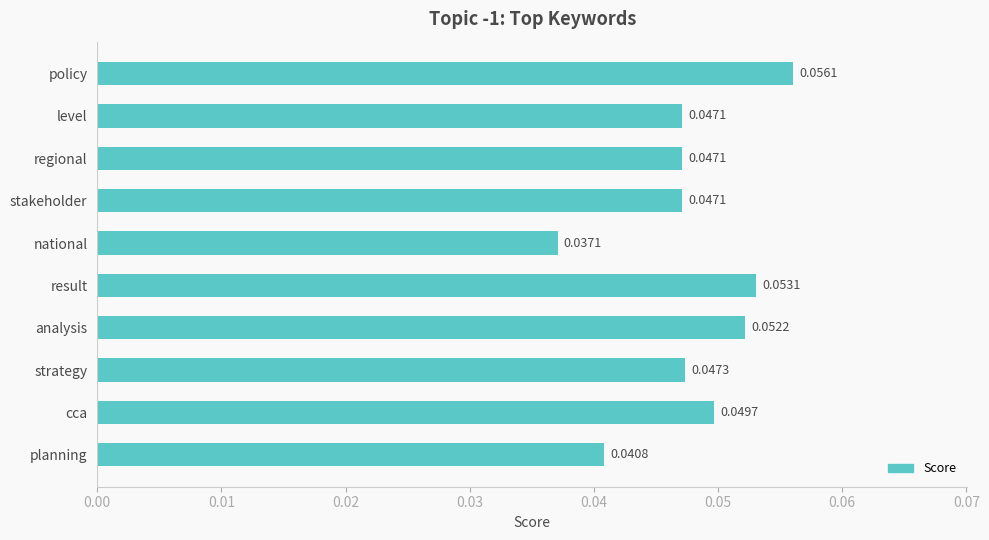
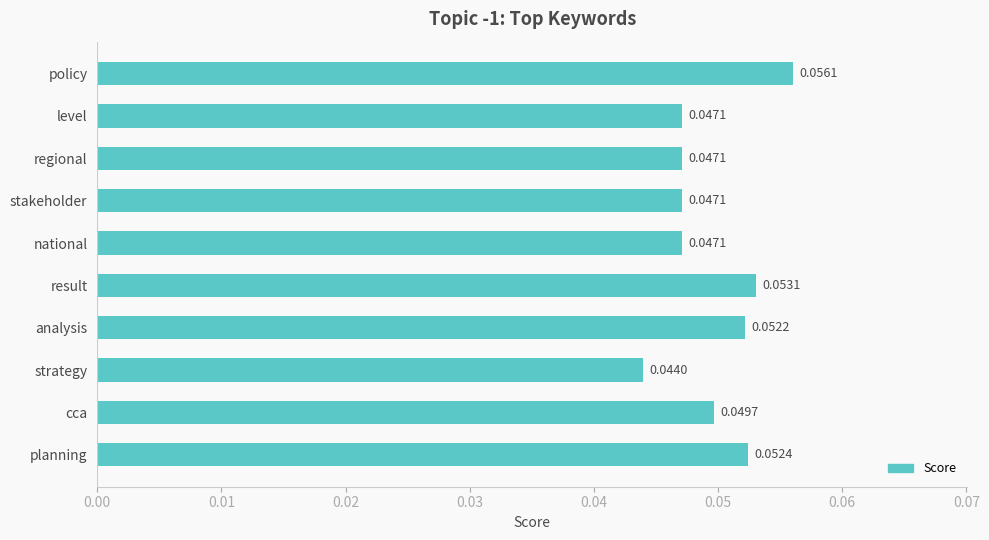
  {
    "policy": 0.0561,
    "level": 0.0471,
    "regional": 0.0471,
    "stakeholder": 0.0471,
-   "national": 0.0371,
+   "national": 0.0471,
    "result": 0.0531,
    "analysis": 0.0522,
-   "strategy": 0.0473,
+   "strategy": 0.0440,
    "cca": 0.0497,
-   "planning": 0.0408
+   "planning": 0.0524
  }
